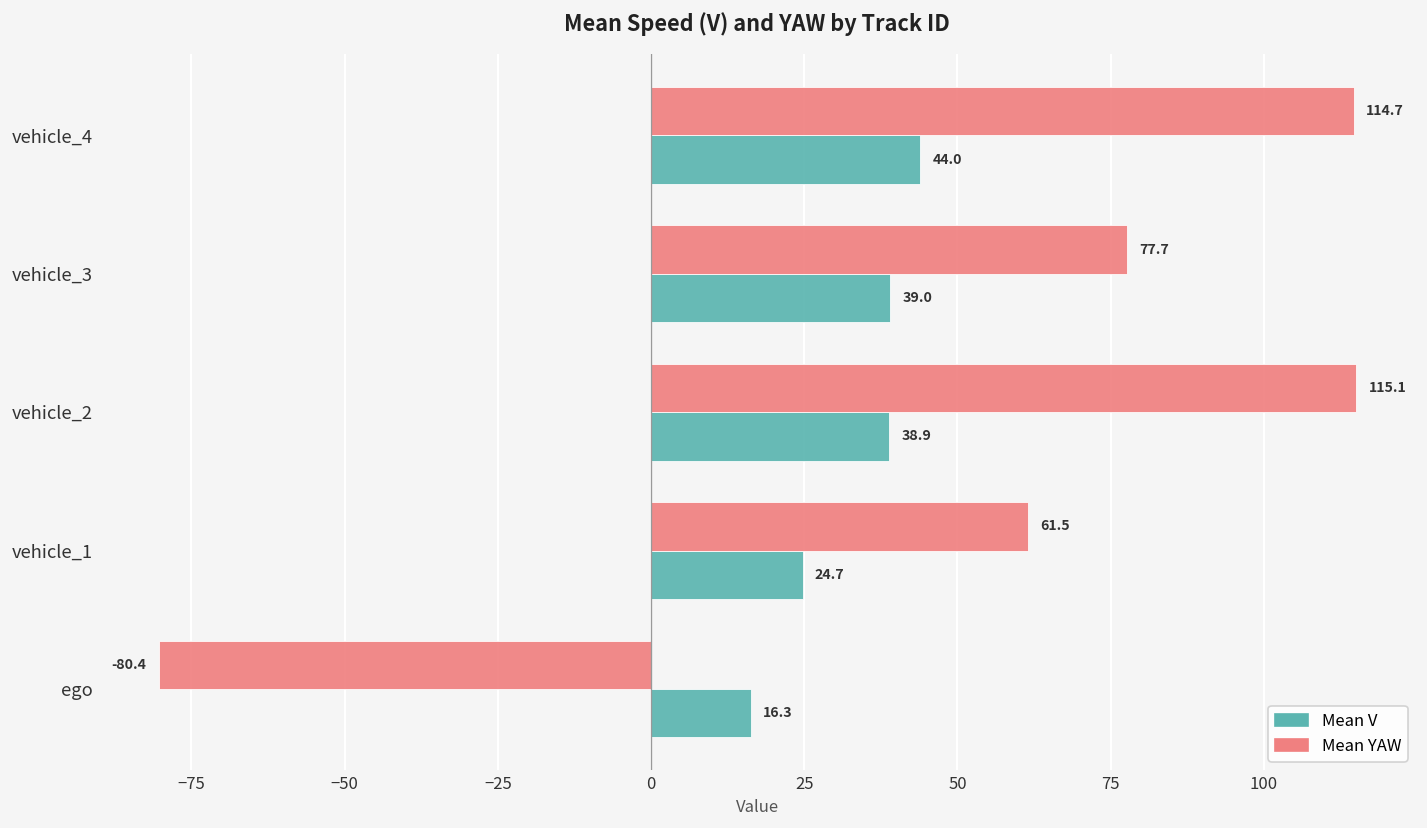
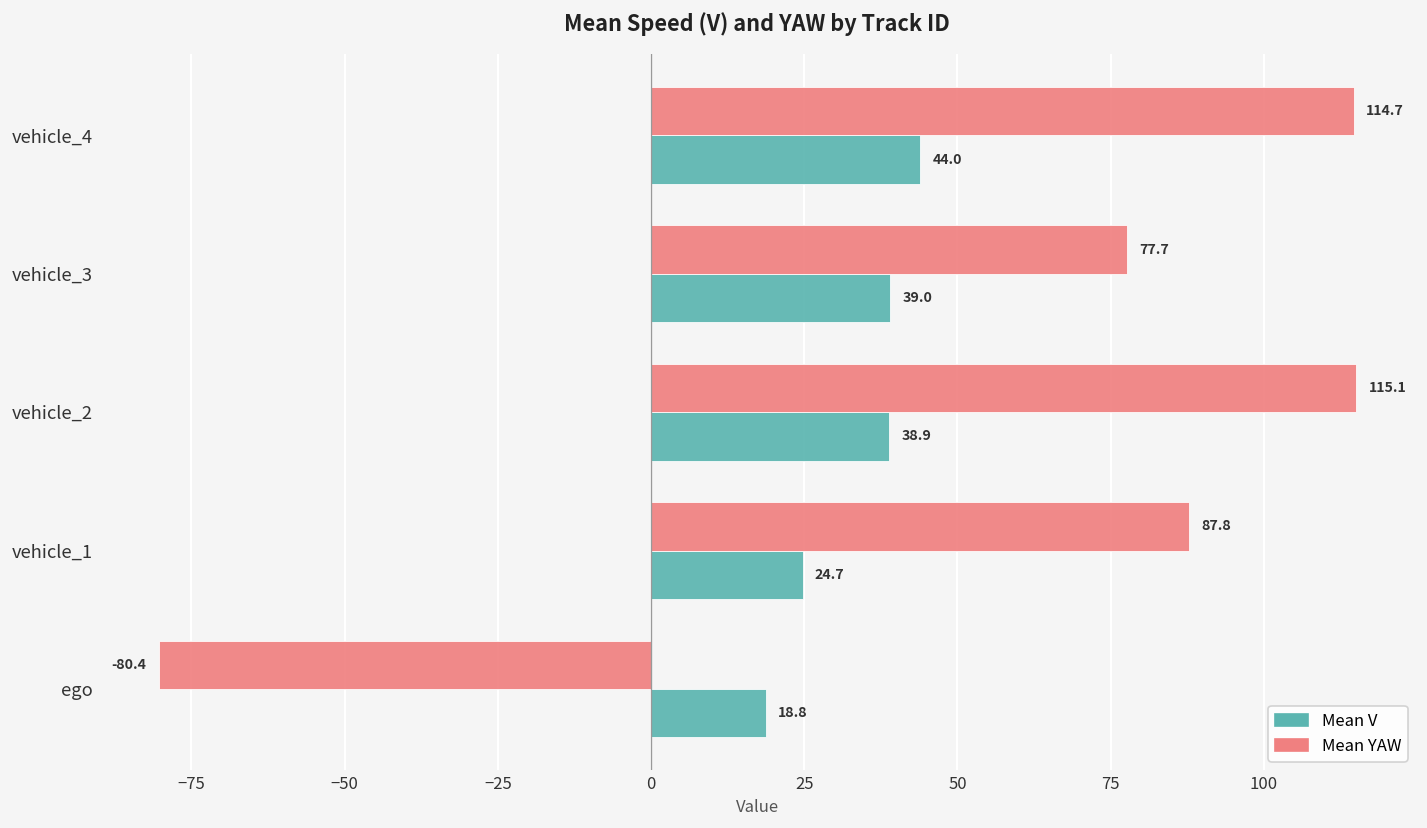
  {
    "Mean V": {
      "vehicle_4": 44.0,
      "vehicle_3": 39.0,
      "vehicle_2": 38.9,
      "vehicle_1": 24.7,
-     "ego": 16.3
+     "ego": 18.8
    },
    "Mean YAW": {
      "vehicle_4": 114.7,
      "vehicle_3": 77.7,
      "vehicle_2": 115.1,
-     "vehicle_1": 61.5,
+     "vehicle_1": 87.8,
      "ego": -80.4
    }
  }
